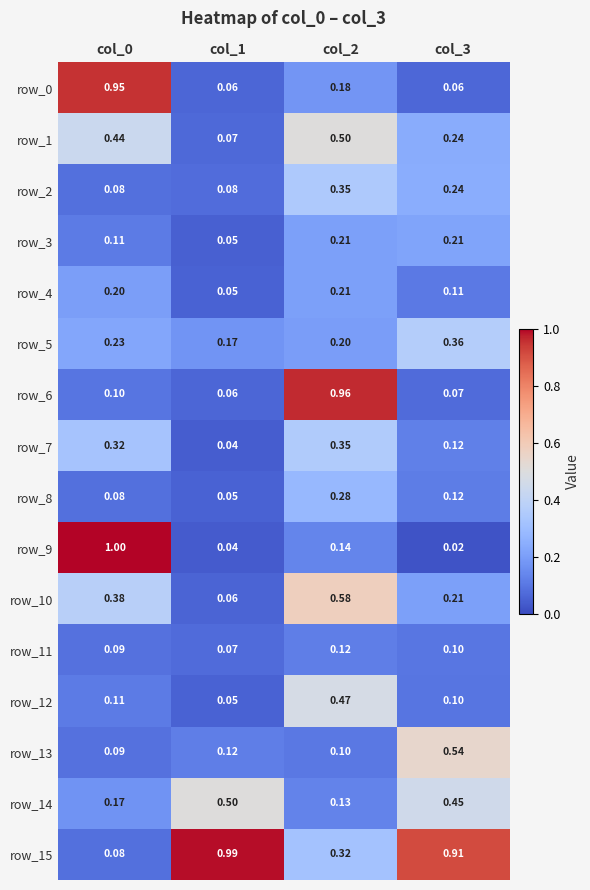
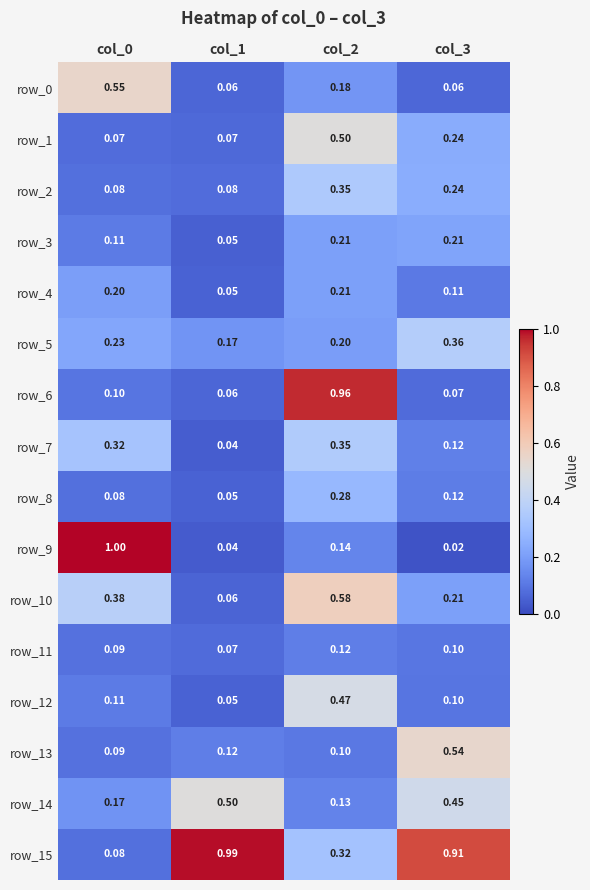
  {
    "row_0": {
-     "col_0": 0.95,
+     "col_0": 0.55,
      "col_1": 0.06,
      "col_2": 0.18,
      "col_3": 0.06
    },
    "row_1": {
-     "col_0": 0.44,
+     "col_0": 0.07,
      "col_1": 0.07,
      "col_2": 0.50,
      "col_3": 0.24
    },
    "row_2": {
      "col_0": 0.08,
      "col_1": 0.08,
      "col_2": 0.35,
      "col_3": 0.24
    },
    "row_3": {
      "col_0": 0.11,
      "col_1": 0.05,
      "col_2": 0.21,
      "col_3": 0.21
    },
    "row_4": {
      "col_0": 0.20,
      "col_1": 0.05,
      "col_2": 0.21,
      "col_3": 0.11
    },
    "row_5": {
      "col_0": 0.23,
      "col_1": 0.17,
      "col_2": 0.20,
      "col_3": 0.36
    },
    "row_6": {
      "col_0": 0.10,
      "col_1": 0.06,
      "col_2": 0.96,
      "col_3": 0.07
    },
    "row_7": {
      "col_0": 0.32,
      "col_1": 0.04,
      "col_2": 0.35,
      "col_3": 0.12
    },
    "row_8": {
      "col_0": 0.08,
      "col_1": 0.05,
      "col_2": 0.28,
      "col_3": 0.12
    },
    "row_9": {
      "col_0": 1.00,
      "col_1": 0.04,
      "col_2": 0.14,
      "col_3": 0.02
    },
    "row_10": {
      "col_0": 0.38,
      "col_1": 0.06,
      "col_2": 0.58,
      "col_3": 0.21
    },
    "row_11": {
      "col_0": 0.09,
      "col_1": 0.07,
      "col_2": 0.12,
      "col_3": 0.10
    },
    "row_12": {
      "col_0": 0.11,
      "col_1": 0.05,
      "col_2": 0.47,
      "col_3": 0.10
    },
    "row_13": {
      "col_0": 0.09,
      "col_1": 0.12,
      "col_2": 0.10,
      "col_3": 0.54
    },
    "row_14": {
      "col_0": 0.17,
      "col_1": 0.50,
      "col_2": 0.13,
      "col_3": 0.45
    },
    "row_15": {
      "col_0": 0.08,
      "col_1": 0.99,
      "col_2": 0.32,
      "col_3": 0.91
    }
  }
